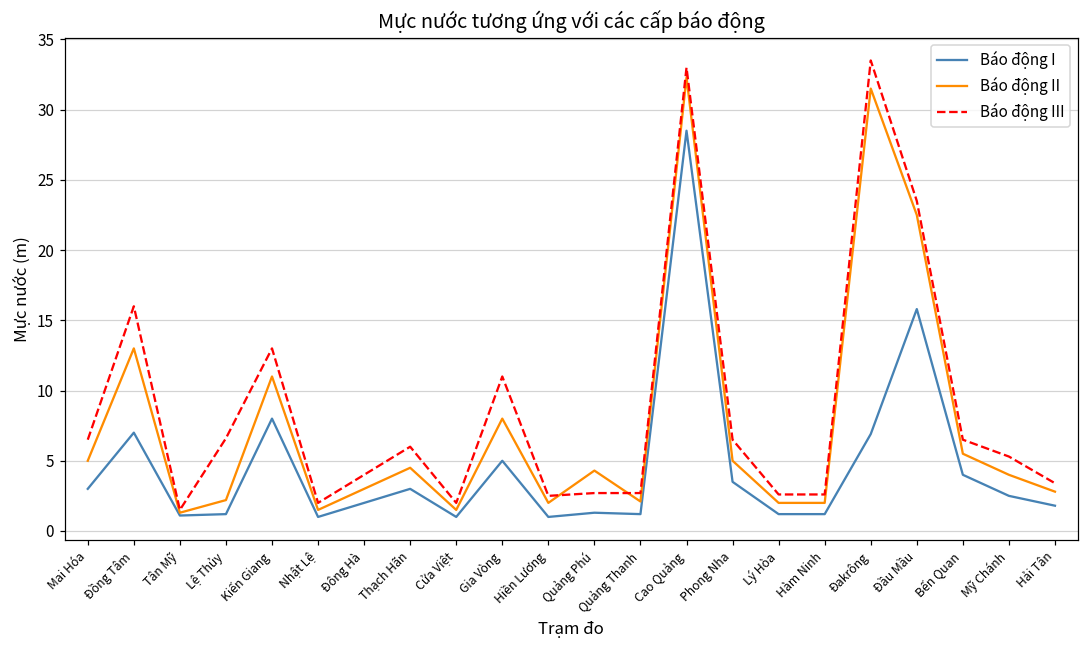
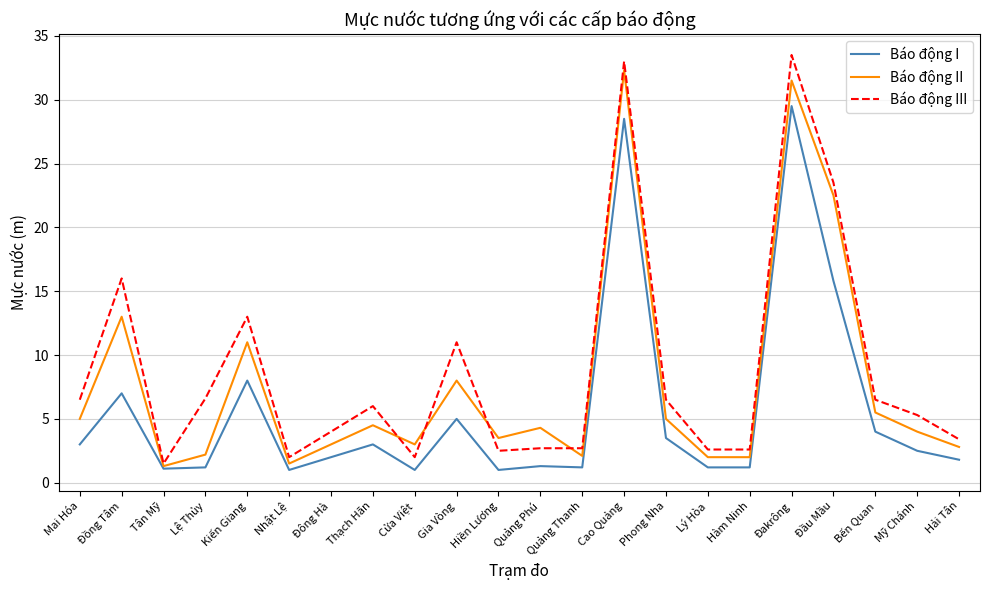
  {
    "Báo động I": {
      "Mai Hóa": 3.0,
      "Đồng Tâm": 7.0,
      "Tân Mỹ": 1.1,
      "Lệ Thủy": 1.2,
      "Kiến Giang": 8.0,
      "Nhật Lệ": 1.0,
      "Đông Hà": 2.0,
      "Thạch Hãn": 3.0,
      "Cửa Việt": 1.0,
      "Gia Vòng": 5.0,
      "Hiền Lương": 1.0,
      "Quảng Phú": 1.3,
      "Quảng Thanh": 1.2,
      "Cao Quảng": 28.5,
      "Phong Nha": 3.5,
      "Lý Hòa": 1.2,
      "Hàm Ninh": 1.2,
-     "Đakrông": 6.9,
+     "Đakrông": 29.5,
      "Đầu Mầu": 15.8,
      "Bến Quan": 4.0,
      "Mỹ Chánh": 2.5,
      "Hải Tân": 1.8
    },
    "Báo động II": {
      "Mai Hóa": 5.0,
      "Đồng Tâm": 13.0,
      "Lệ Thủy": 2.2,
      "Kiến Giang": 11.0,
      "Nhật Lệ": 1.5,
      "Đông Hà": 3.0,
      "Thạch Hãn": 4.5,
-     "Cửa Việt": 1.5,
+     "Cửa Việt": 3.0,
      "Gia Vòng": 8.0,
-     "Hiền Lương": 2.0,
+     "Hiền Lương": 3.5,
      "Quảng Phú": 4.3,
      "Quảng Thanh": 2.1,
      "Cao Quảng": 32.3,
      "Phong Nha": 5.0,
      "Lý Hòa": 2.0,
      "Hàm Ninh": 2.0,
      "Đakrông": 31.5,
      "Đầu Mầu": 22.5,
      "Bến Quan": 5.5,
      "Mỹ Chánh": 4.0,
      "Hải Tân": 2.8
    },
    "Báo động III": {
      "Mai Hóa": 6.5,
      "Đồng Tâm": 16.0,
      "Lệ Thủy": 6.6,
      "Kiến Giang": 13.0,
      "Nhật Lệ": 2.0,
      "Đông Hà": 4.0,
      "Thạch Hãn": 6.0,
      "Cửa Việt": 2.0,
      "Gia Vòng": 11.0,
      "Hiền Lương": 2.5,
      "Quảng Phú": 2.7,
      "Quảng Thanh": 2.7,
      "Cao Quảng": 33.0,
      "Phong Nha": 6.5,
      "Lý Hòa": 2.6,
      "Hàm Ninh": 2.6,
      "Đakrông": 33.5,
      "Đầu Mầu": 23.5,
      "Bến Quan": 6.5,
      "Mỹ Chánh": 5.3,
      "Hải Tân": 3.4
    }
  }
